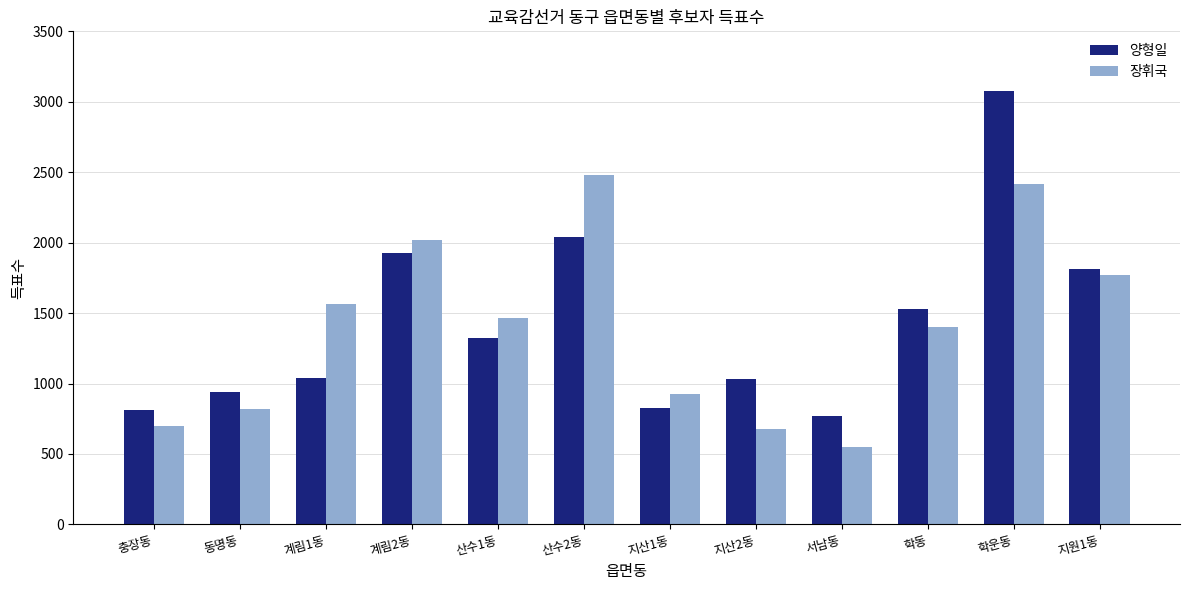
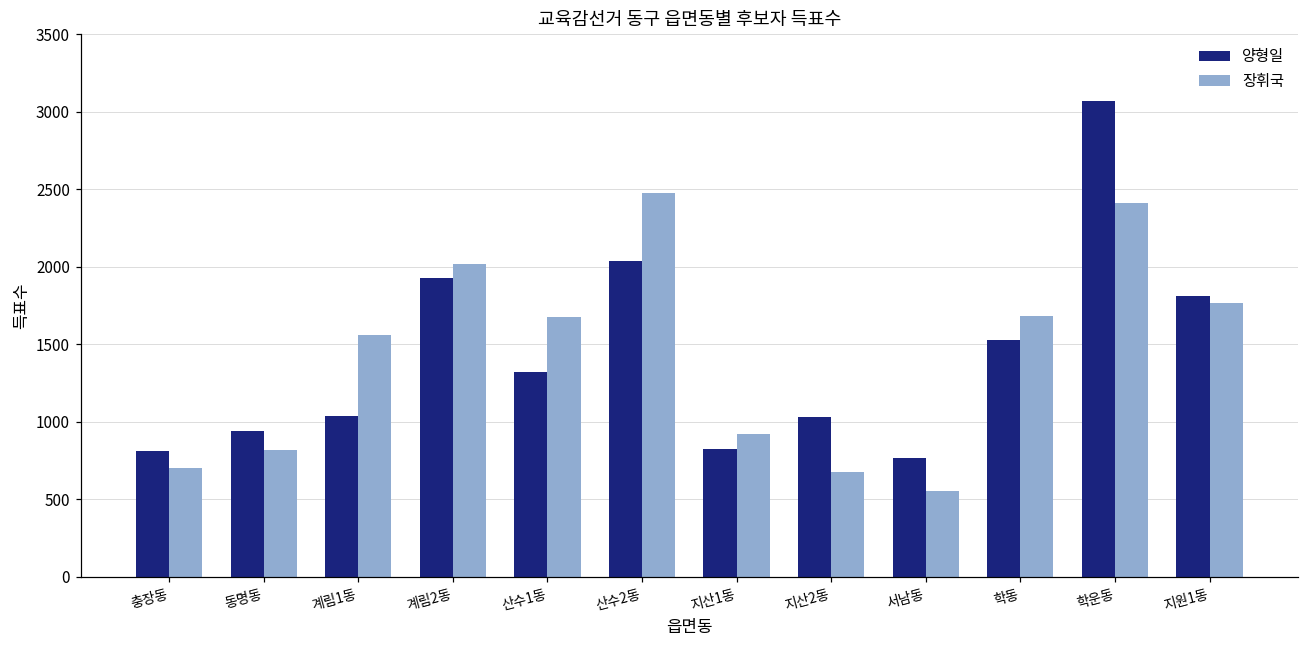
  {
    "양형일": {
      "충장동": 810,
      "동명동": 940,
      "계림1동": 1040,
      "계림2동": 1930,
      "산수1동": 1320,
      "산수2동": 2040,
      "지산1동": 820,
      "지산2동": 1030,
      "서남동": 770,
      "학동": 1530,
      "학운동": 3070,
      "지원1동": 1810
    },
    "장휘국": {
      "충장동": 700,
      "동명동": 820,
      "계림1동": 1560,
      "계림2동": 2020,
-     "산수1동": 1460,
+     "산수1동": 1680,
      "산수2동": 2480,
      "지산1동": 930,
      "지산2동": 680,
      "서남동": 550,
-     "학동": 1400,
+     "학동": 1690,
      "학운동": 2410,
      "지원1동": 1770
    }
  }
